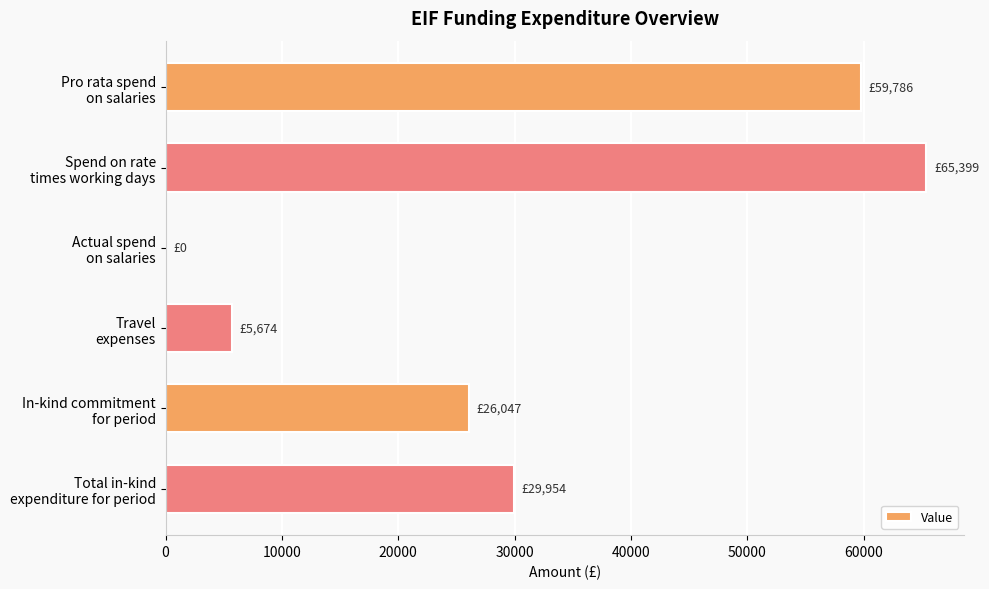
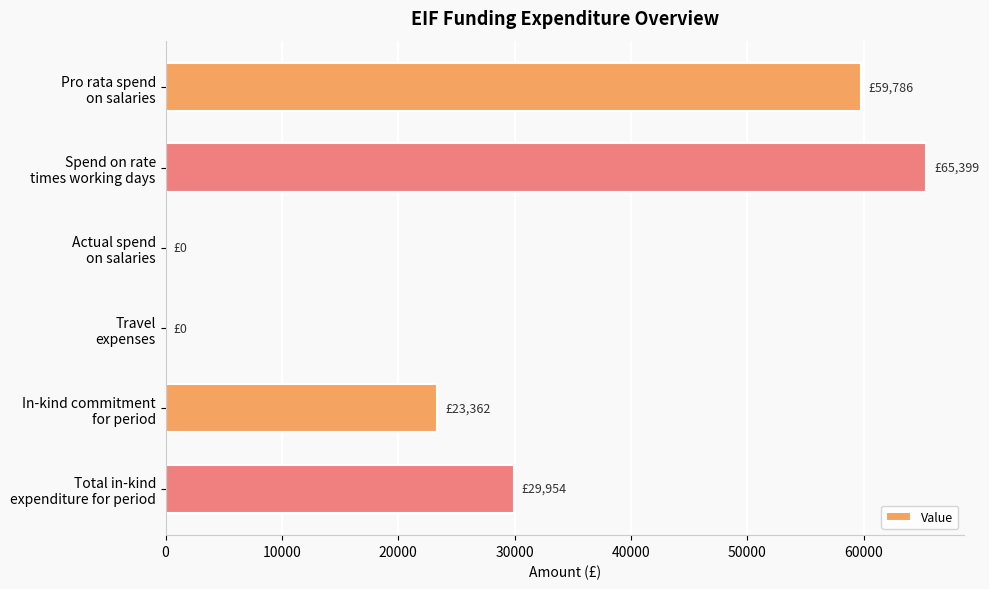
  {
    "Pro rata spend on salaries": "£59,786",
    "Spend on rate times working days": "£65,399",
    "Actual spend on salaries": "£0",
-   "Travel expenses": "£5,674",
-   "In-kind commitment for period": "£26,047",
+   "Travel expenses": "£0",
+   "In-kind commitment for period": "£23,362",
    "Total in-kind expenditure for period": "£29,954"
  }
